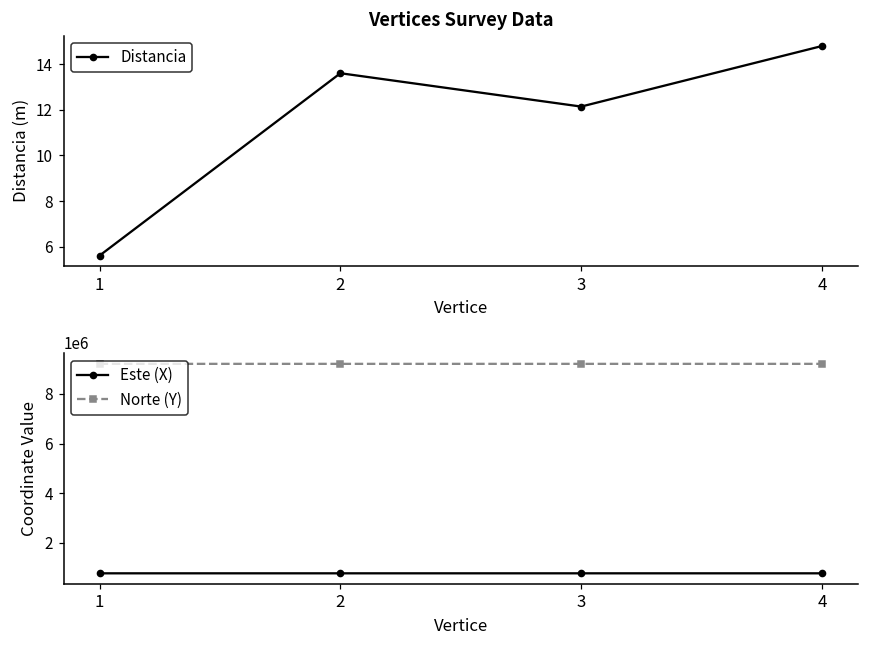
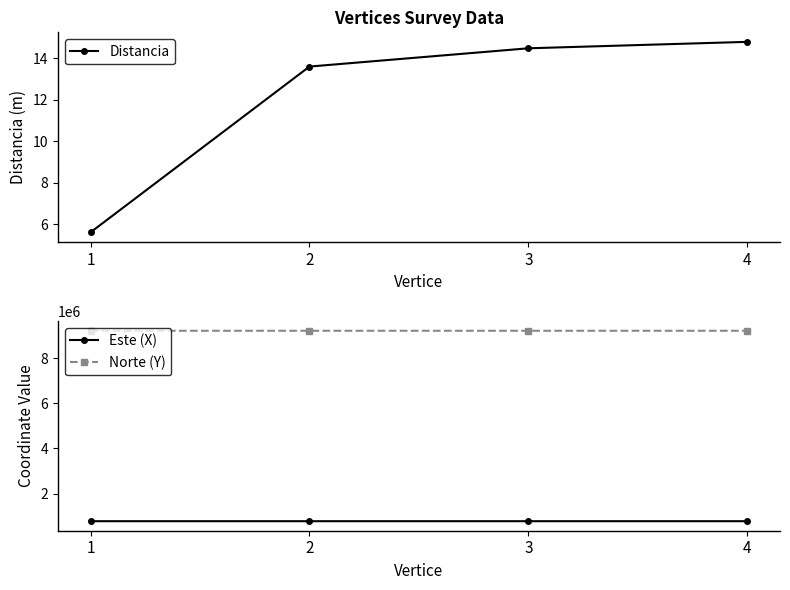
  {
    "Vertices Survey Data": {
      "1": 5.6,
      "2": 13.6,
-     "3": 12.1,
+     "3": 14.5,
      "4": 14.8
    }
  }
